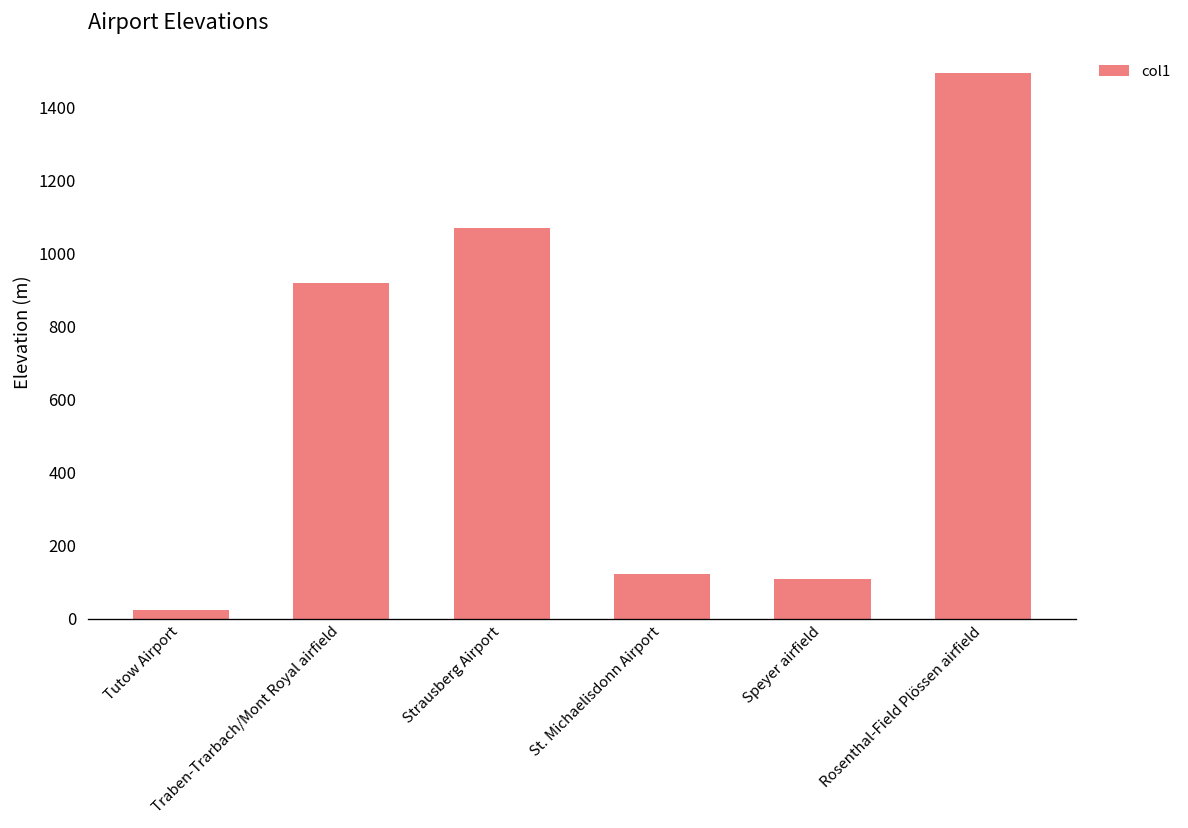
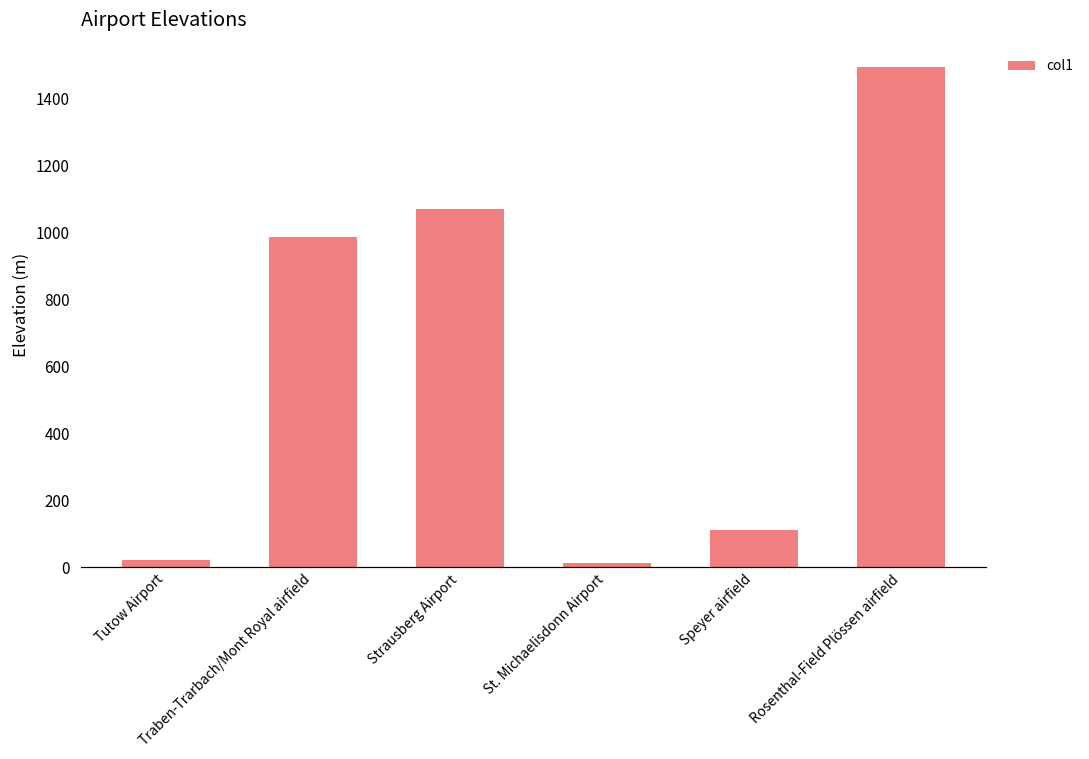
  {
    "Tutow Airport": 20,
-   "Traben-Trarbach/Mont Royal airfield": 920,
+   "Traben-Trarbach/Mont Royal airfield": 990,
    "Strausberg Airport": 1070,
-   "St. Michaelisdonn Airport": 120,
+   "St. Michaelisdonn Airport": 10,
    "Speyer airfield": 110,
    "Rosenthal-Field Plössen airfield": 1500
  }
